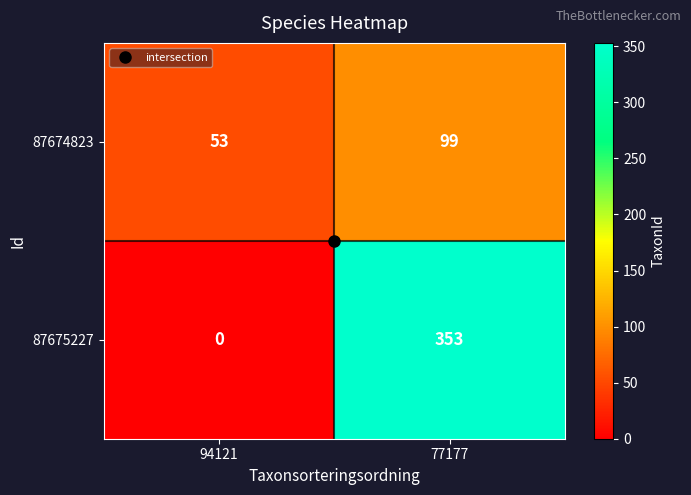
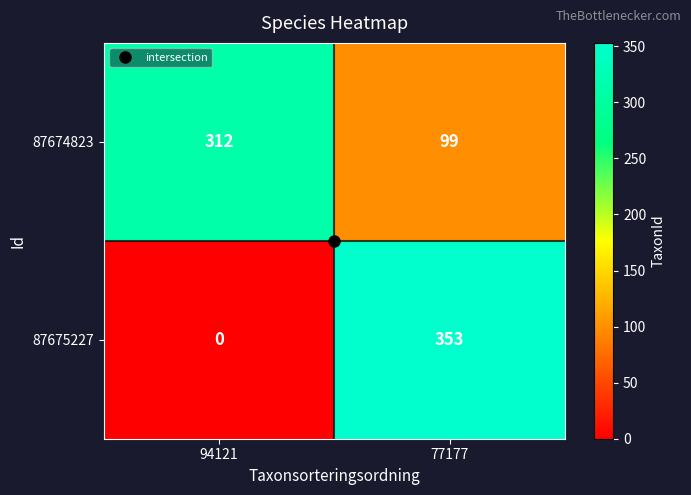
  {
    "87674823": {
-     "94121": 53,
+     "94121": 312,
      "77177": 99
    },
    "87675227": {
      "94121": 0,
      "77177": 353
    }
  }
